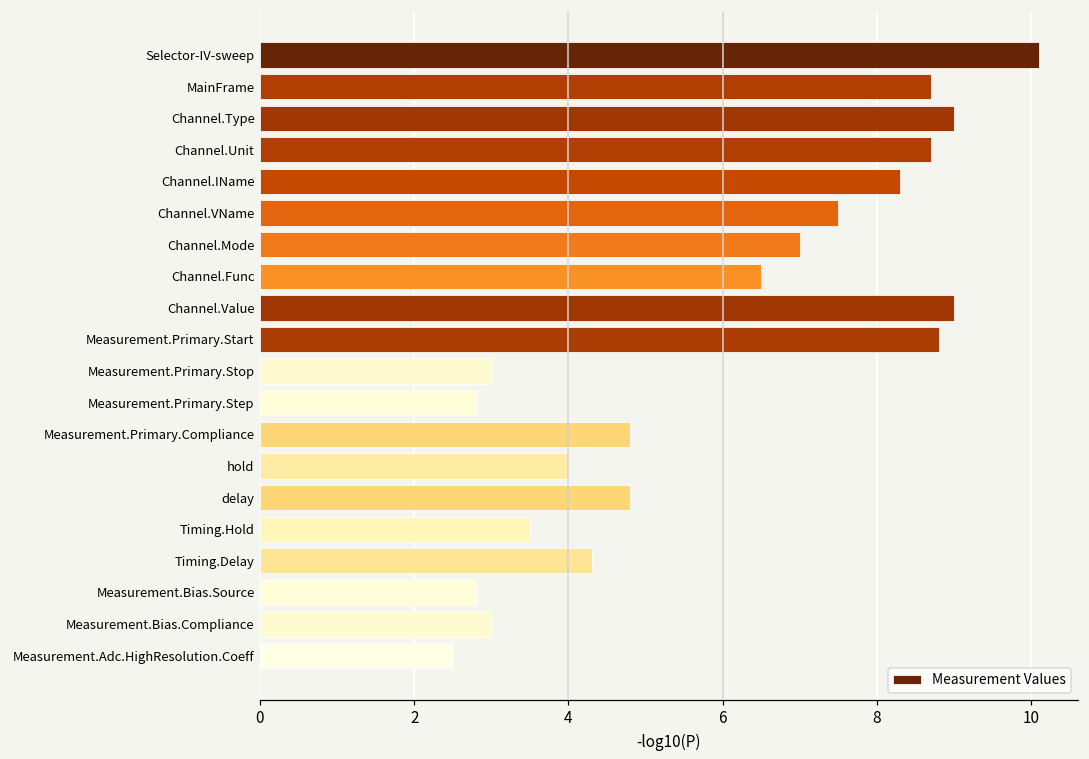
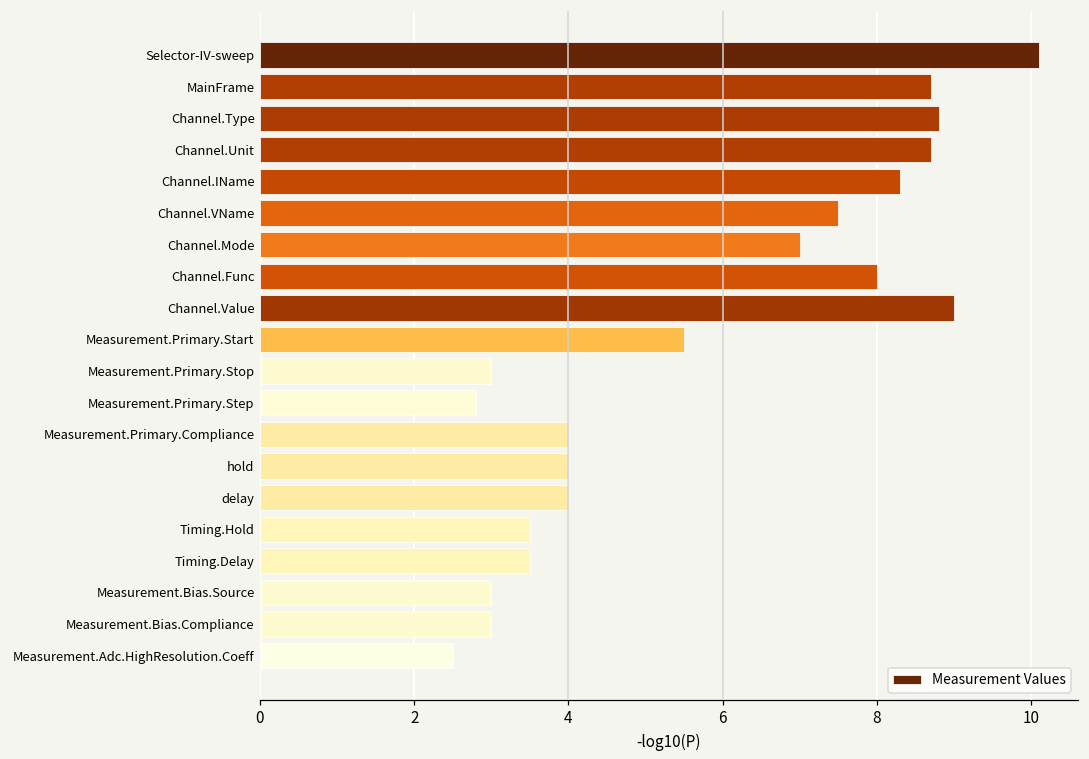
  {
    "Selector-IV-sweep": 10.1,
    "MainFrame": 8.7,
-   "Channel.Type": 9.0,
+   "Channel.Type": 8.8,
    "Channel.Unit": 8.7,
    "Channel.IName": 8.3,
    "Channel.VName": 7.5,
    "Channel.Mode": 7.0,
-   "Channel.Func": 6.5,
+   "Channel.Func": 8.0,
    "Channel.Value": 9.0,
-   "Measurement.Primary.Start": 8.8,
+   "Measurement.Primary.Start": 5.5,
    "Measurement.Primary.Stop": 3.0,
    "Measurement.Primary.Step": 2.8,
-   "Measurement.Primary.Compliance": 4.8,
+   "Measurement.Primary.Compliance": 4.0,
    "hold": 4.0,
-   "delay": 4.8,
+   "delay": 4.0,
    "Timing.Hold": 3.5,
-   "Timing.Delay": 4.3,
-   "Measurement.Bias.Source": 2.8,
+   "Timing.Delay": 3.5,
+   "Measurement.Bias.Source": 3.0,
    "Measurement.Bias.Compliance": 3.0,
    "Measurement.Adc.HighResolution.Coeff": 2.5
  }
